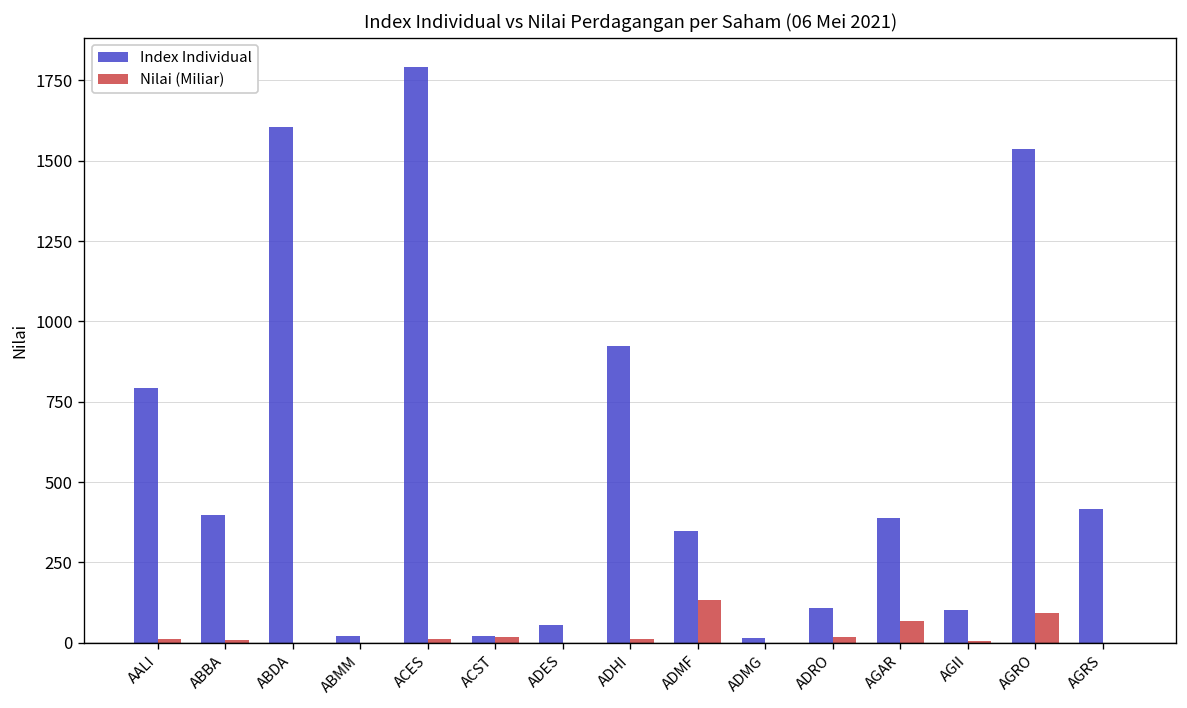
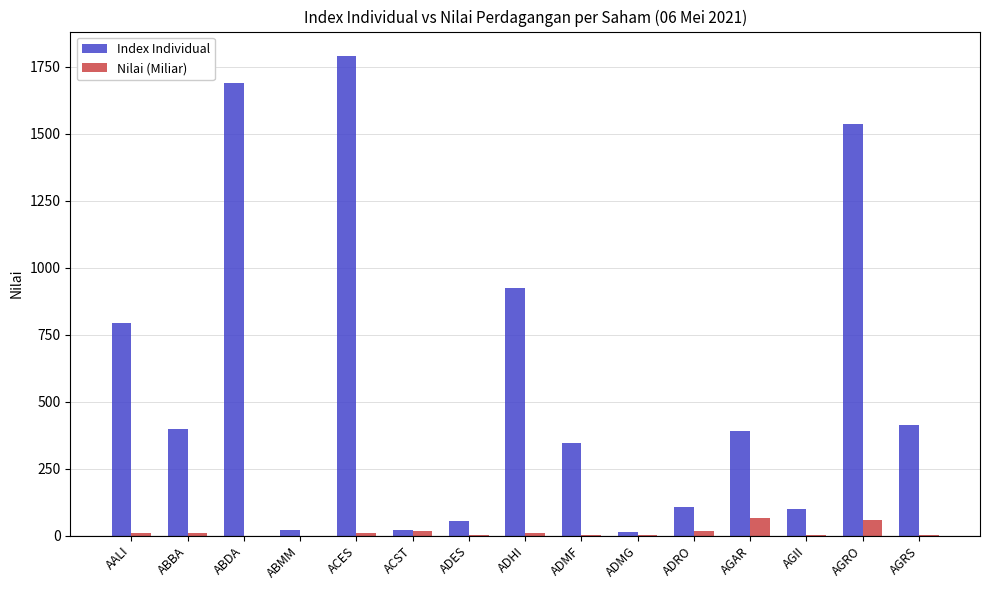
  {
    "Index Individual": {
      "AALI": 790,
      "ABBA": 400,
-     "ABDA": 1600,
+     "ABDA": 1690,
      "ABMM": 20,
      "ACES": 1790,
      "ACST": 20,
      "ADES": 50,
      "ADHI": 920,
      "ADMF": 350,
      "ADMG": 10,
      "ADRO": 110,
      "AGAR": 390,
      "AGII": 100,
      "AGRO": 1540,
      "AGRS": 410
    },
    "Nilai (Miliar)": {
      "AALI": 10,
      "ABBA": 10,
      "ABDA": 0,
      "ACES": 10,
      "ACST": 20,
      "ADHI": 10,
-     "ADMF": 130,
+     "ADMF": 0,
      "ADRO": 20,
      "AGAR": 70,
-     "AGRO": 90
+     "AGRO": 60
    }
  }
